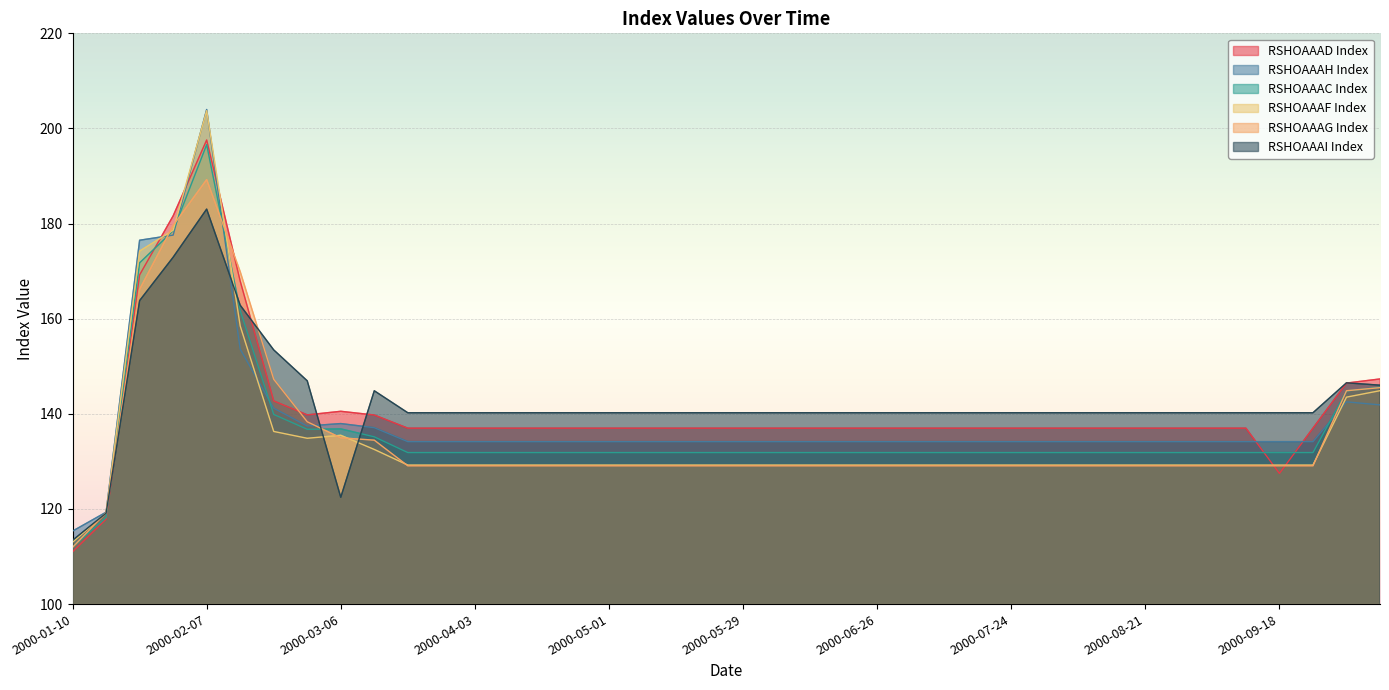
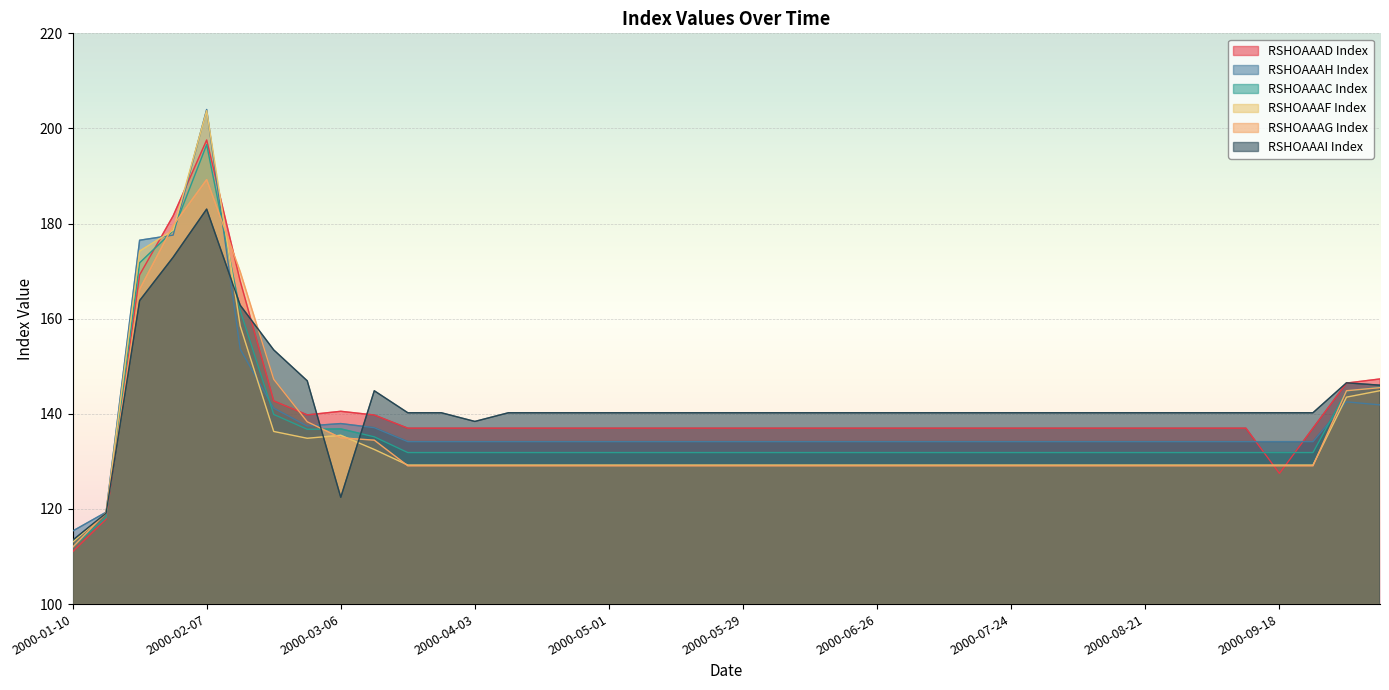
  {
    "RSHOAAAD Index": {
      "2000-01-10": 111,
      "2000-02-07": 198,
      "2000-03-06": 141,
      "2000-04-03": 137,
      "2000-05-01": 137,
      "2000-05-29": 137,
      "2000-06-26": 137,
      "2000-07-24": 137,
      "2000-08-21": 137,
      "2000-09-18": 127
    },
    "RSHOAAAI Index": {
      "2000-02-07": 183,
      "2000-03-06": 122,
-     "2000-04-03": 140,
+     "2000-04-03": 138,
      "2000-05-01": 140,
      "2000-05-29": 140,
      "2000-06-26": 140,
      "2000-07-24": 140,
      "2000-08-21": 140,
      "2000-09-18": 140
    }
  }
